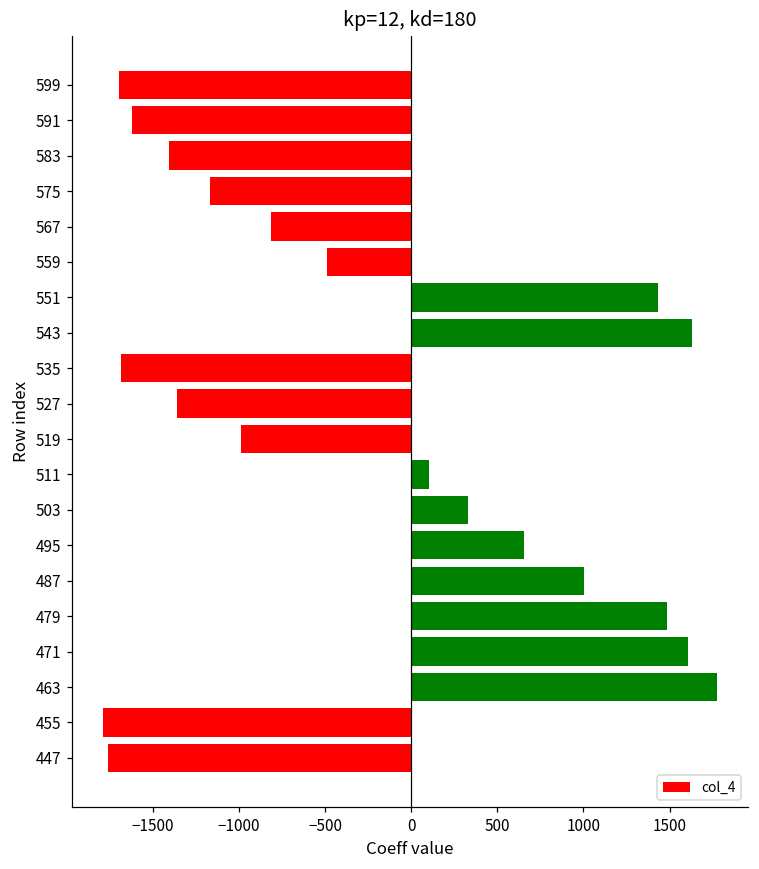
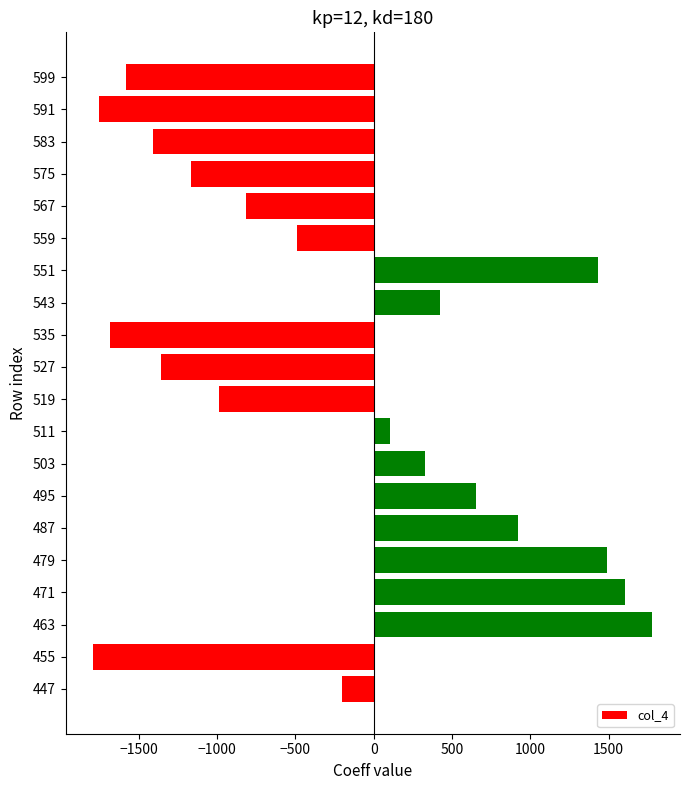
  {
-   "599": -1690,
-   "591": -1620,
+   "599": -1580,
+   "591": -1760,
    "583": -1410,
    "575": -1170,
    "567": -810,
    "559": -490,
    "551": 1430,
-   "543": 1630,
+   "543": 430,
    "535": -1680,
    "527": -1360,
    "519": -990,
    "511": 100,
    "503": 330,
    "495": 660,
-   "487": 1010,
+   "487": 920,
    "479": 1490,
    "471": 1610,
    "463": 1780,
    "455": -1790,
-   "447": -1760
+   "447": -200
  }
